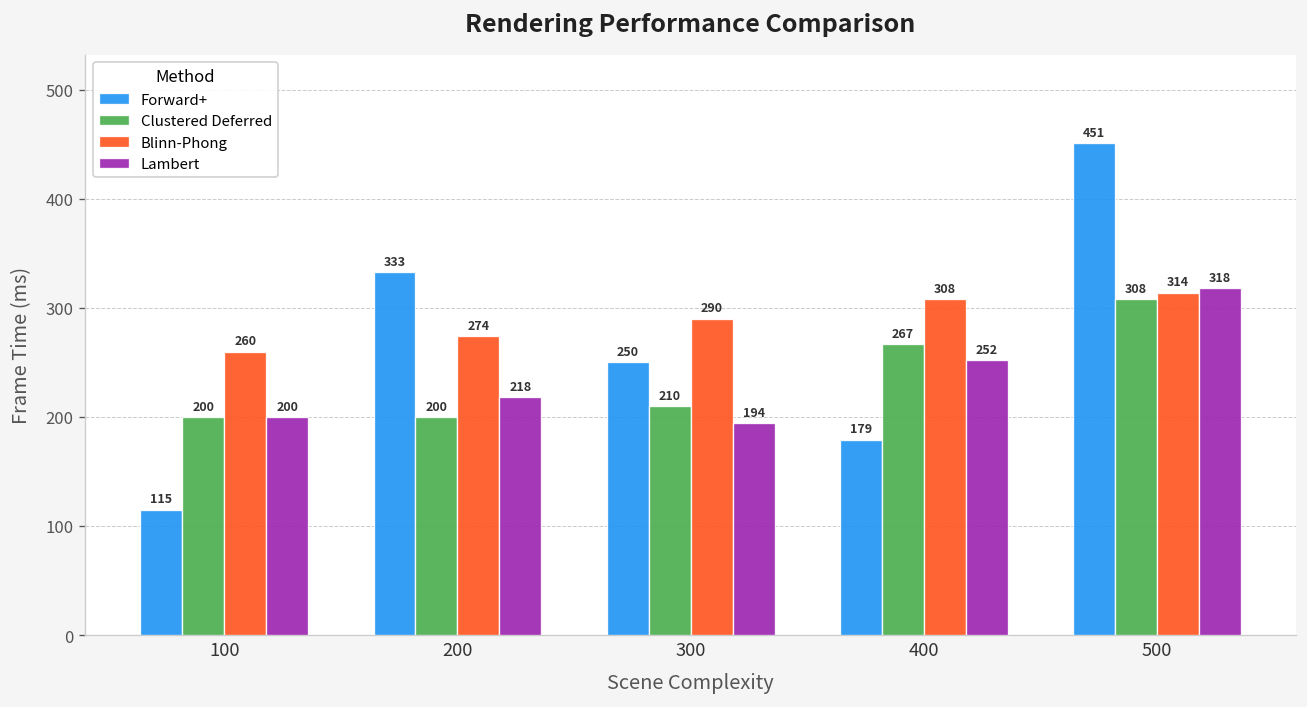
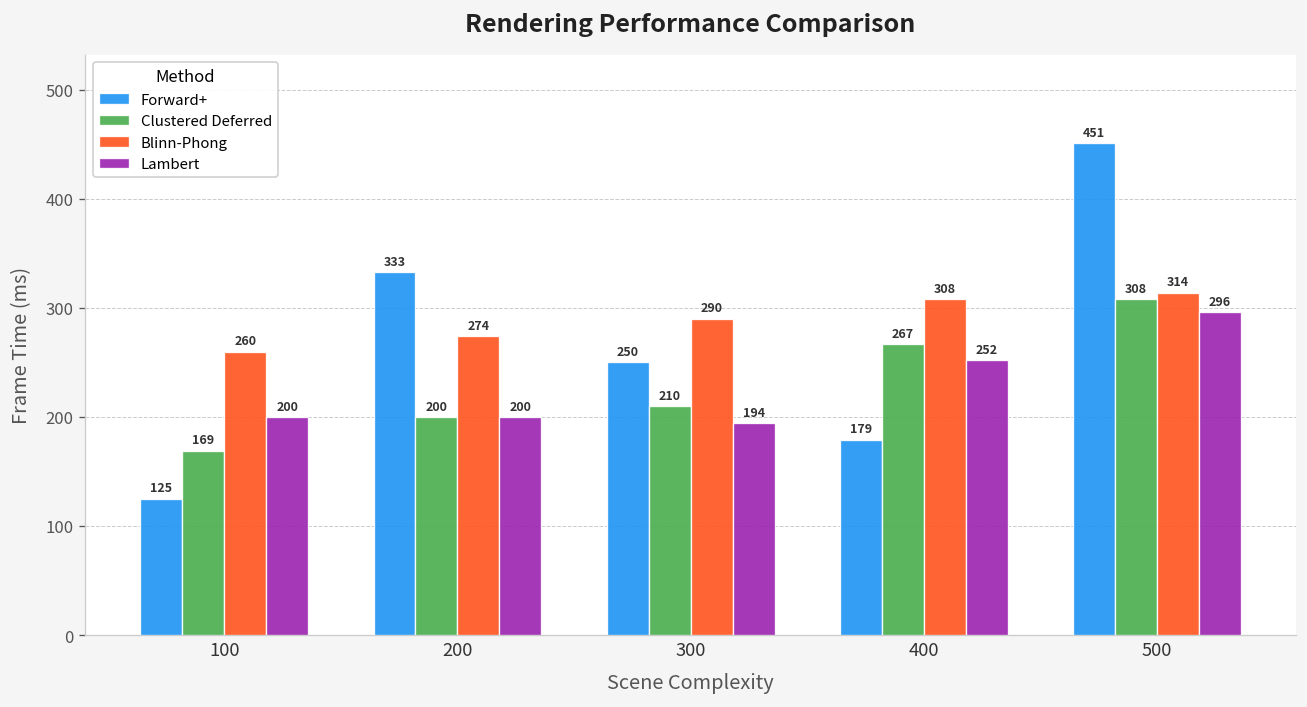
  {
    "Forward+": {
-     "100": 115,
+     "100": 125,
      "200": 333,
      "300": 250,
      "400": 179,
      "500": 451
    },
    "Clustered Deferred": {
-     "100": 200,
+     "100": 169,
      "200": 200,
      "300": 210,
      "400": 267,
      "500": 308
    },
    "Blinn-Phong": {
      "100": 260,
      "200": 274,
      "300": 290,
      "400": 308,
      "500": 314
    },
    "Lambert": {
      "100": 200,
-     "200": 218,
+     "200": 200,
      "300": 194,
      "400": 252,
-     "500": 318
+     "500": 296
    }
  }
